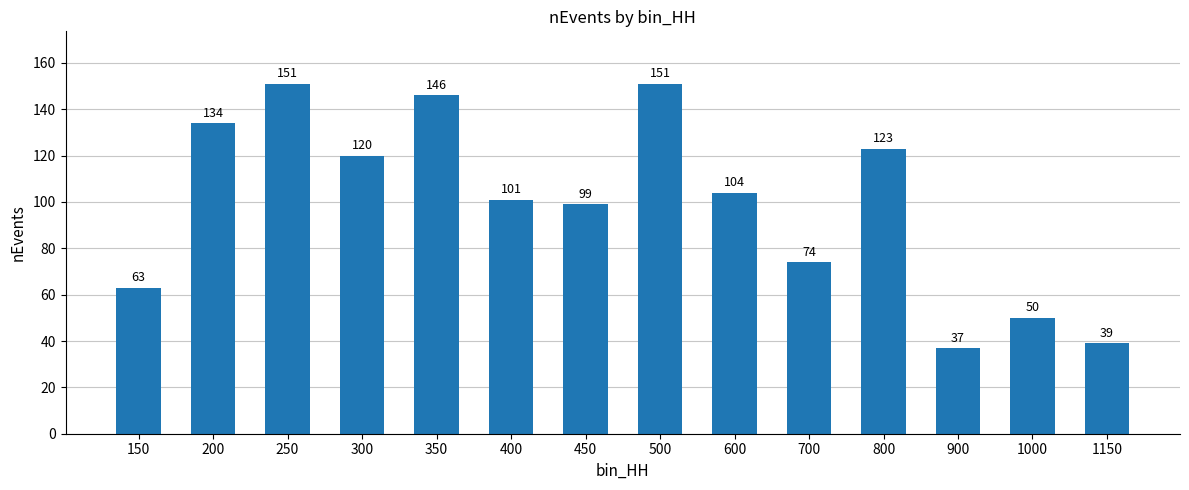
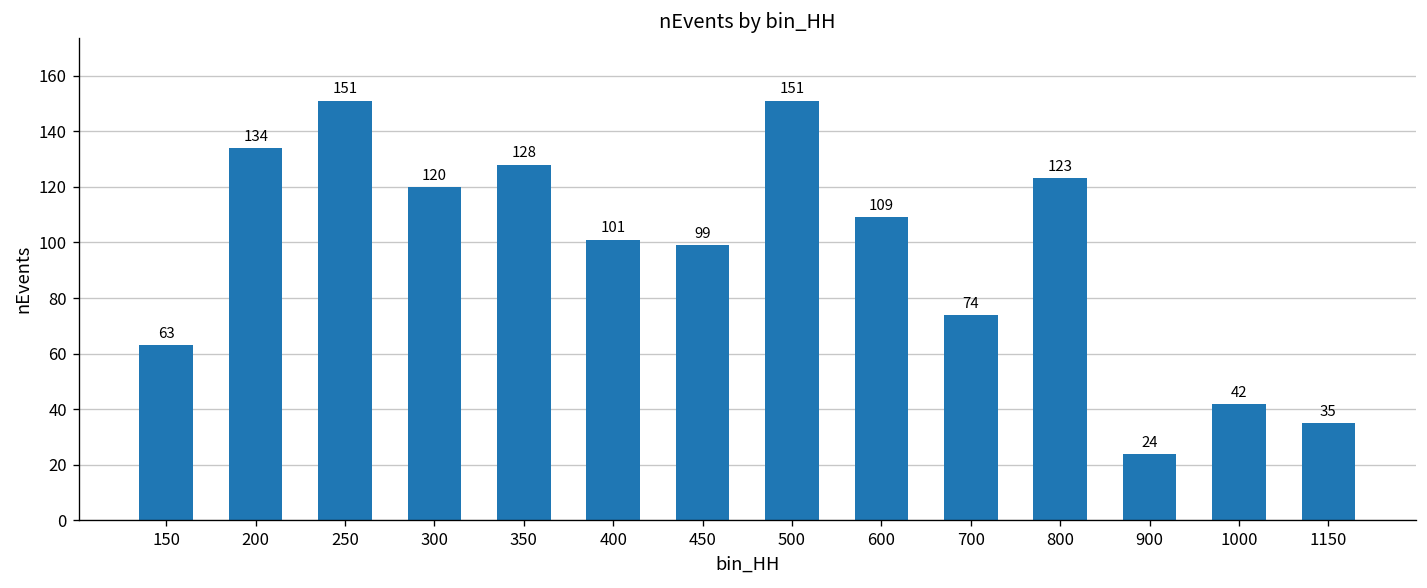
  {
    "150": 63,
    "200": 134,
    "250": 151,
    "300": 120,
-   "350": 146,
+   "350": 128,
    "400": 101,
    "450": 99,
    "500": 151,
-   "600": 104,
+   "600": 109,
    "700": 74,
    "800": 123,
-   "900": 37,
-   "1000": 50,
-   "1150": 39
+   "900": 24,
+   "1000": 42,
+   "1150": 35
  }
